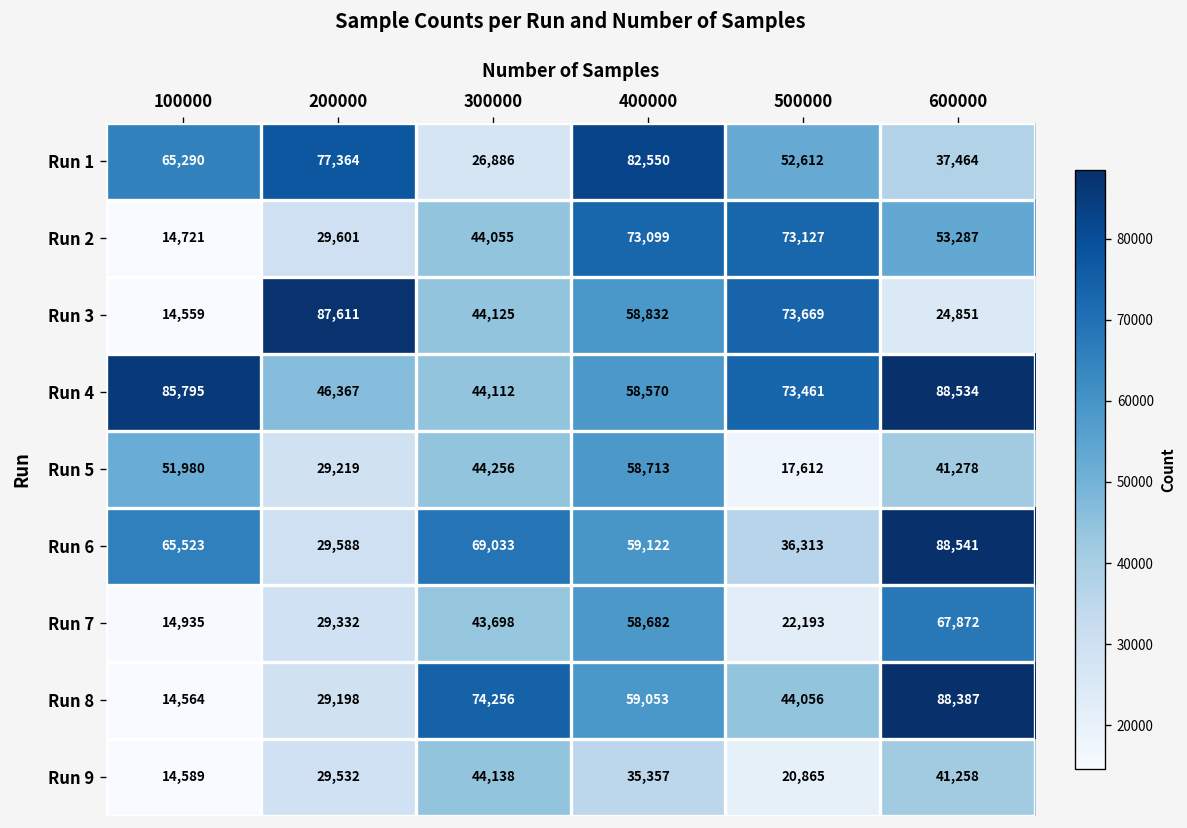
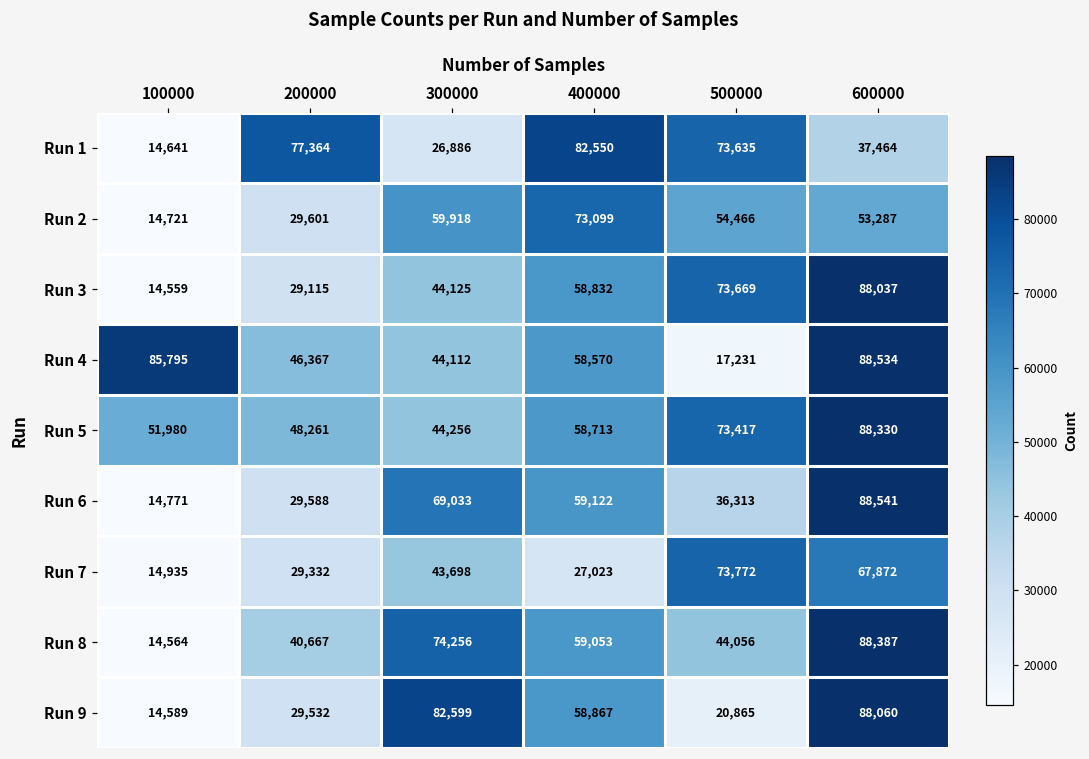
  {
    "Run 1": {
-     "100000": "65,290",
+     "100000": "14,641",
      "200000": "77,364",
      "300000": "26,886",
      "400000": "82,550",
-     "500000": "52,612",
+     "500000": "73,635",
      "600000": "37,464"
    },
    "Run 2": {
      "100000": "14,721",
      "200000": "29,601",
-     "300000": "44,055",
+     "300000": "59,918",
      "400000": "73,099",
-     "500000": "73,127",
+     "500000": "54,466",
      "600000": "53,287"
    },
    "Run 3": {
      "100000": "14,559",
-     "200000": "87,611",
+     "200000": "29,115",
      "300000": "44,125",
      "400000": "58,832",
      "500000": "73,669",
-     "600000": "24,851"
+     "600000": "88,037"
    },
    "Run 4": {
      "100000": "85,795",
      "200000": "46,367",
      "300000": "44,112",
      "400000": "58,570",
-     "500000": "73,461",
+     "500000": "17,231",
      "600000": "88,534"
    },
    "Run 5": {
      "100000": "51,980",
-     "200000": "29,219",
+     "200000": "48,261",
      "300000": "44,256",
      "400000": "58,713",
-     "500000": "17,612",
-     "600000": "41,278"
+     "500000": "73,417",
+     "600000": "88,330"
    },
    "Run 6": {
-     "100000": "65,523",
+     "100000": "14,771",
      "200000": "29,588",
      "300000": "69,033",
      "400000": "59,122",
      "500000": "36,313",
      "600000": "88,541"
    },
    "Run 7": {
      "100000": "14,935",
      "200000": "29,332",
      "300000": "43,698",
-     "400000": "58,682",
-     "500000": "22,193",
+     "400000": "27,023",
+     "500000": "73,772",
      "600000": "67,872"
    },
    "Run 8": {
      "100000": "14,564",
-     "200000": "29,198",
+     "200000": "40,667",
      "300000": "74,256",
      "400000": "59,053",
      "500000": "44,056",
      "600000": "88,387"
    },
    "Run 9": {
      "100000": "14,589",
      "200000": "29,532",
-     "300000": "44,138",
-     "400000": "35,357",
+     "300000": "82,599",
+     "400000": "58,867",
      "500000": "20,865",
-     "600000": "41,258"
+     "600000": "88,060"
    }
  }
